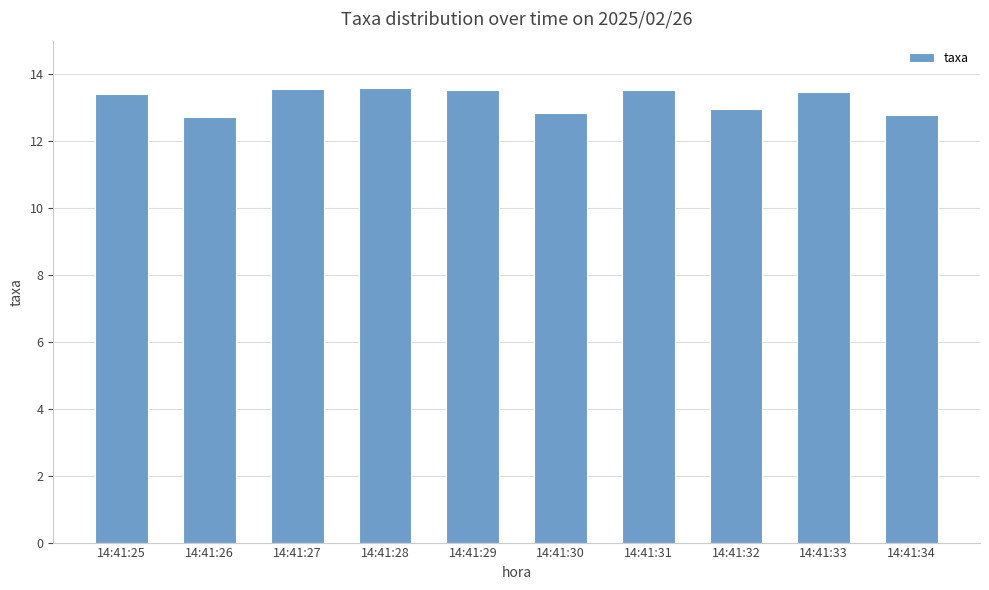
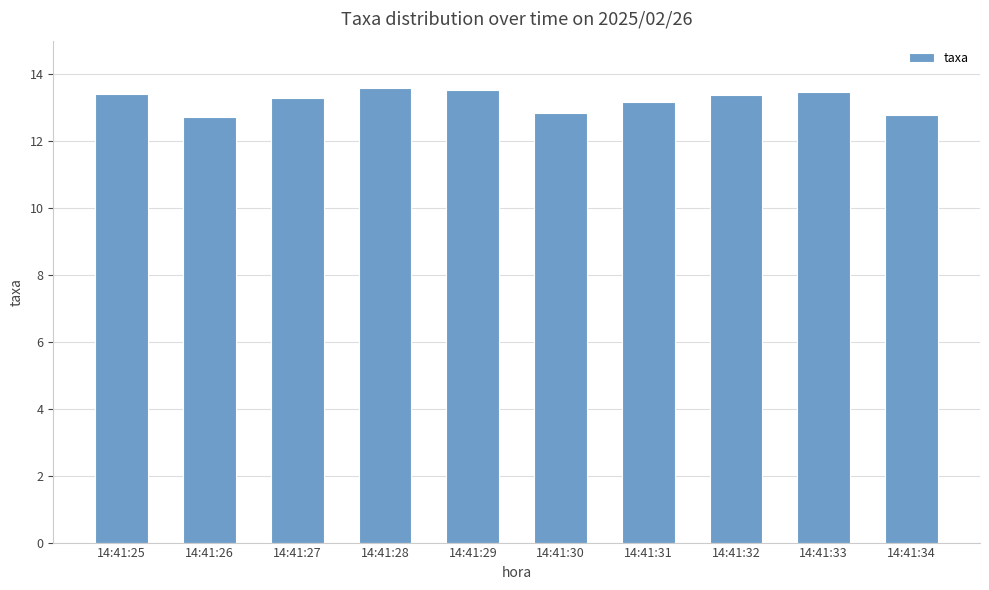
  {
    "14:41:25": 13.4,
    "14:41:26": 12.7,
-   "14:41:27": 13.6,
+   "14:41:27": 13.3,
    "14:41:28": 13.6,
    "14:41:29": 13.5,
    "14:41:30": 12.8,
-   "14:41:31": 13.5,
-   "14:41:32": 13.0,
+   "14:41:31": 13.2,
+   "14:41:32": 13.4,
    "14:41:33": 13.5,
    "14:41:34": 12.8
  }
